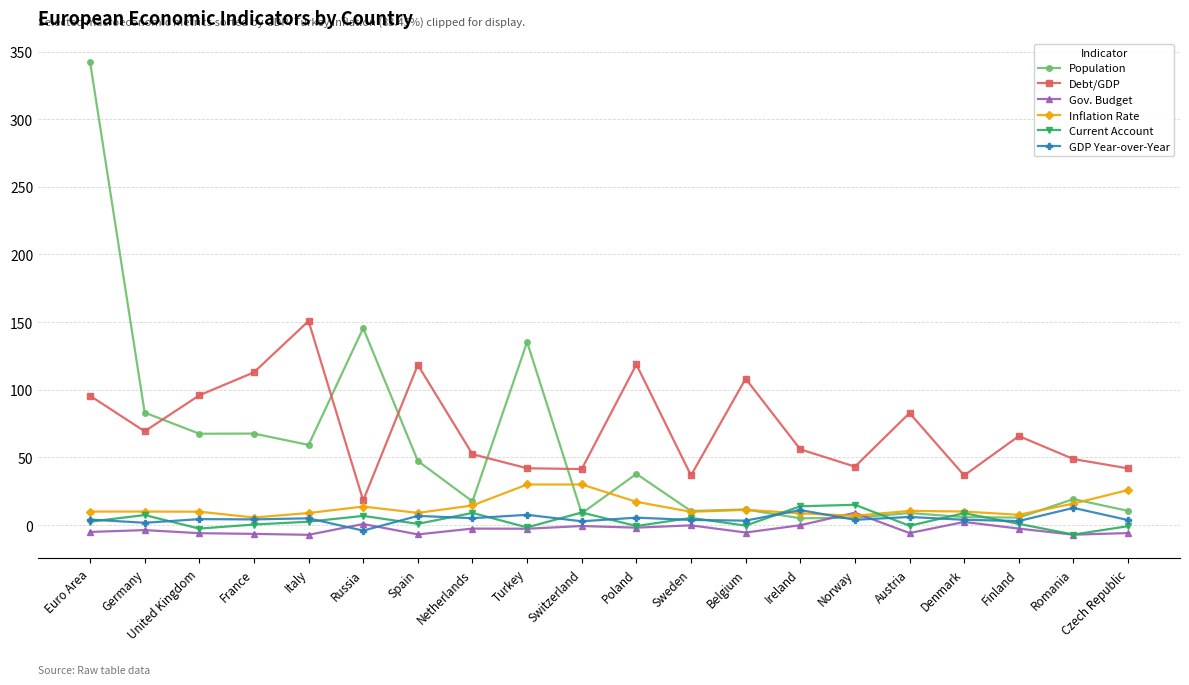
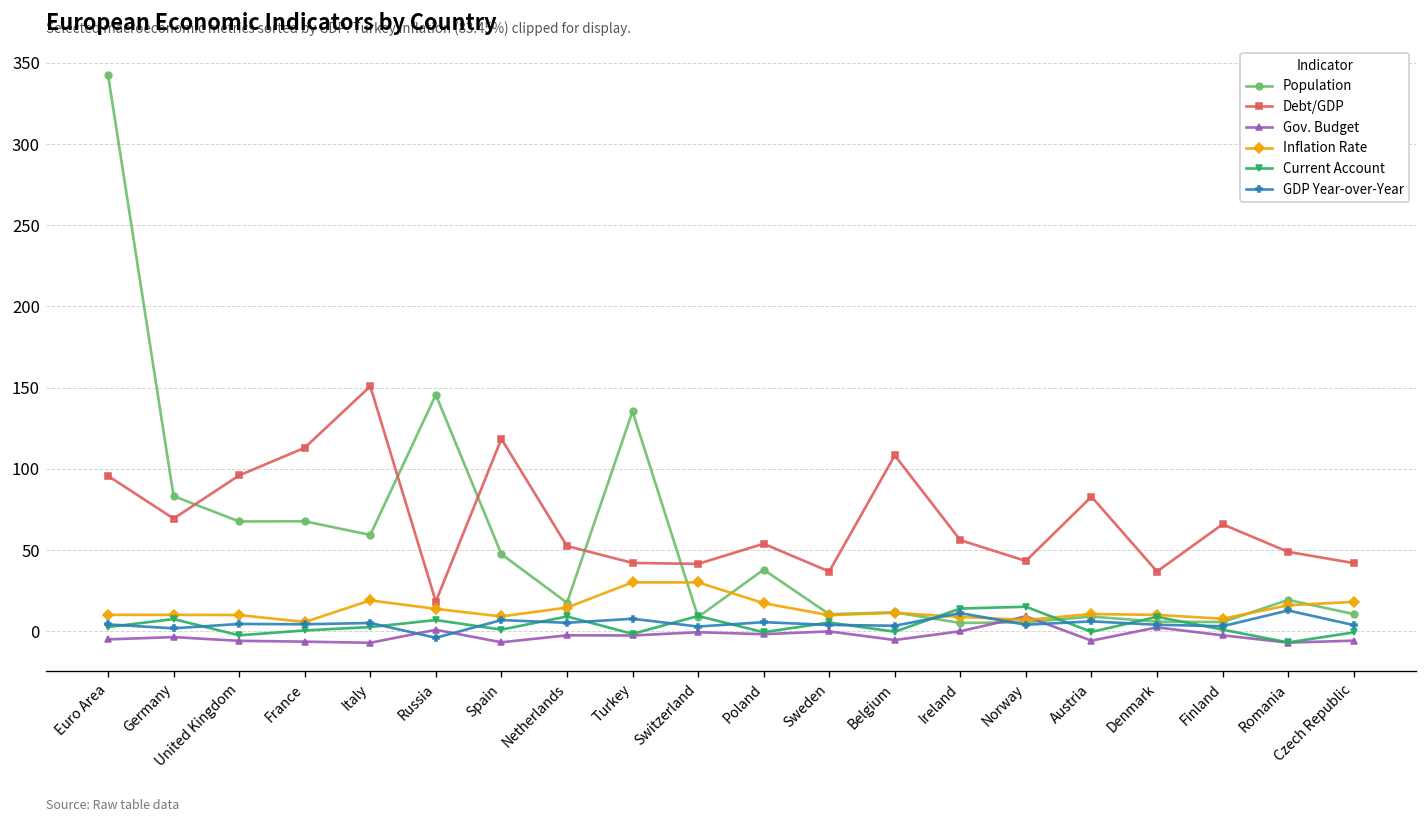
  {
    "Population": {
      "Euro Area": 343,
      "Germany": 83,
      "United Kingdom": 68,
      "France": 68,
      "Italy": 59,
      "Russia": 146,
      "Spain": 47,
      "Netherlands": 17,
      "Turkey": 135,
      "Poland": 38,
      "Ireland": 5,
      "Denmark": 6,
      "Finland": 6,
      "Romania": 19,
      "Czech Republic": 11
    },
    "Debt/GDP": {
      "Euro Area": 96,
      "Germany": 69,
      "United Kingdom": 96,
      "France": 113,
      "Italy": 151,
      "Russia": 18,
      "Spain": 118,
      "Netherlands": 52,
      "Turkey": 42,
      "Switzerland": 41,
-     "Poland": 119,
+     "Poland": 54,
      "Sweden": 37,
      "Belgium": 108,
      "Ireland": 56,
      "Norway": 43,
      "Austria": 83,
      "Denmark": 37,
      "Finland": 66,
      "Romania": 49,
      "Czech Republic": 42
    },
    "Gov. Budget": {
      "Euro Area": -5,
      "Germany": -4,
      "United Kingdom": -6,
      "France": -7,
      "Italy": -7,
      "Russia": 1,
      "Spain": -7,
      "Netherlands": -3,
      "Switzerland": -1,
      "Sweden": 0,
      "Belgium": -6,
      "Ireland": 0,
      "Norway": 9,
      "Austria": -6,
      "Finland": -3,
      "Czech Republic": -6
    },
    "Inflation Rate": {
      "Euro Area": 10,
      "Germany": 10,
      "United Kingdom": 10,
-     "Italy": 9,
+     "Italy": 19,
      "Russia": 14,
      "Spain": 9,
      "Netherlands": 15,
      "Turkey": 30,
      "Switzerland": 30,
      "Poland": 17,
      "Ireland": 9,
      "Finland": 8,
      "Romania": 16,
-     "Czech Republic": 26
+     "Czech Republic": 18
    },
    "Current Account": {
      "Germany": 7,
      "United Kingdom": -3,
      "France": 0,
      "Italy": 3,
      "Russia": 7,
      "Spain": 1,
      "Netherlands": 9,
      "Belgium": 0,
      "Ireland": 14,
      "Norway": 15,
      "Austria": -1,
      "Finland": 1,
      "Czech Republic": -1
    },
    "GDP Year-over-Year": {
      "Germany": 2,
      "United Kingdom": 4,
      "Italy": 5,
      "Russia": -4,
      "Spain": 7,
      "Netherlands": 5,
      "Turkey": 8,
      "Switzerland": 3,
      "Poland": 6,
      "Belgium": 3,
      "Ireland": 11,
      "Austria": 6,
      "Finland": 3,
      "Romania": 13,
      "Czech Republic": 4
    }
  }
